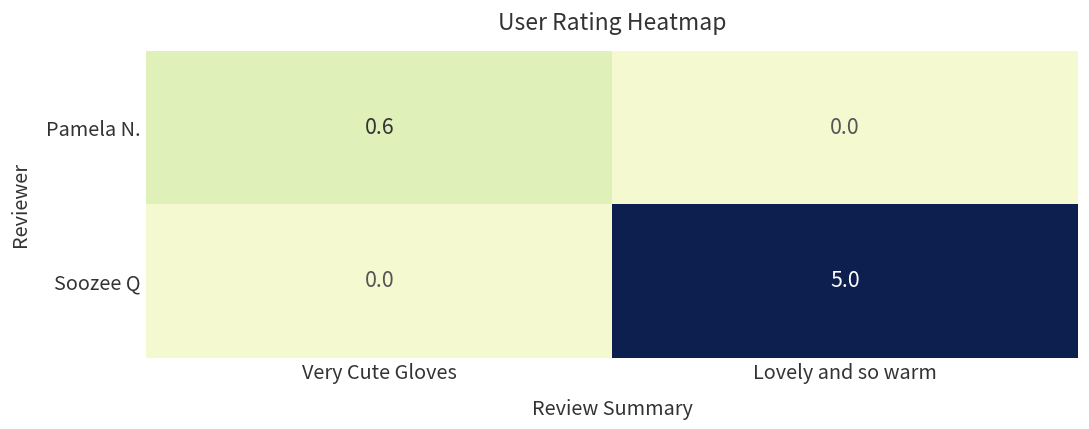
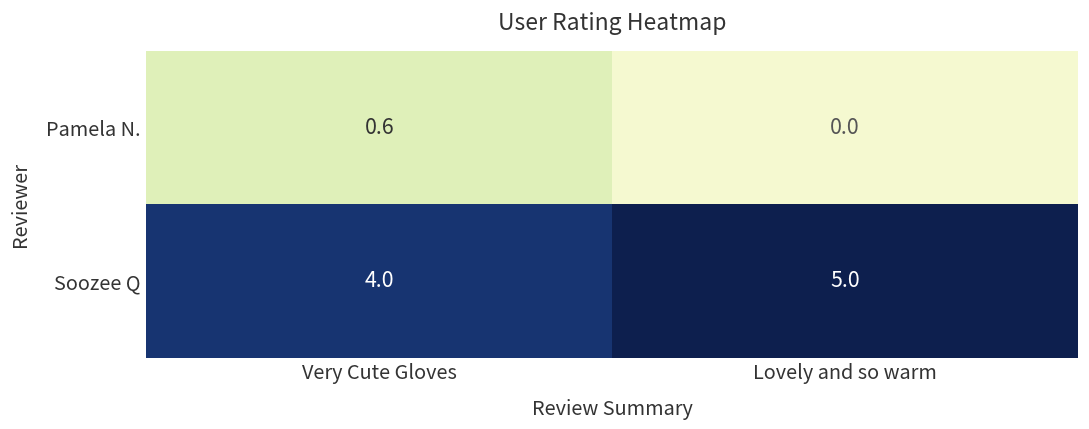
  {
    "Pamela N.": {
      "Very Cute Gloves": 0.6,
      "Lovely and so warm": 0.0
    },
    "Soozee Q": {
-     "Very Cute Gloves": 0.0,
+     "Very Cute Gloves": 4.0,
      "Lovely and so warm": 5.0
    }
  }
